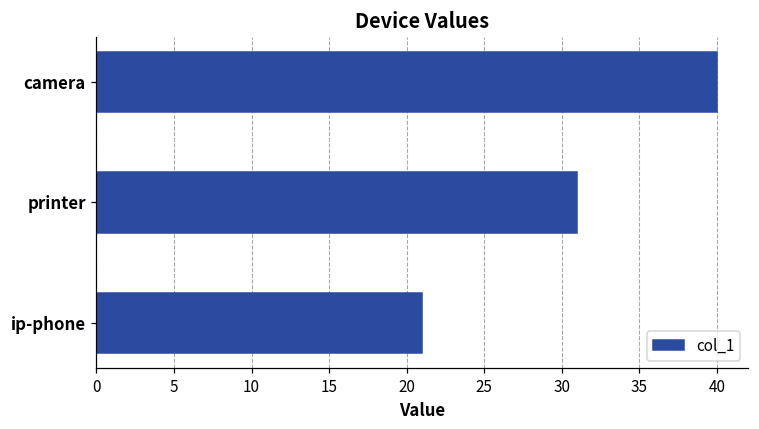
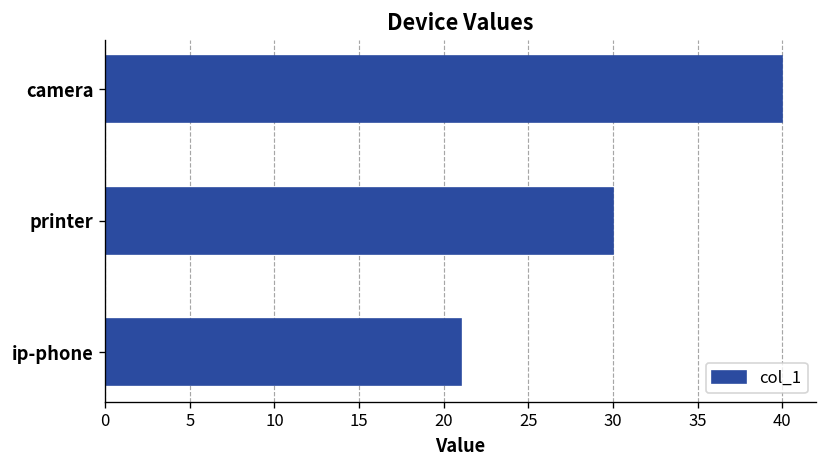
  {
    "camera": 40,
-   "printer": 31,
+   "printer": 30,
    "ip-phone": 21
  }
